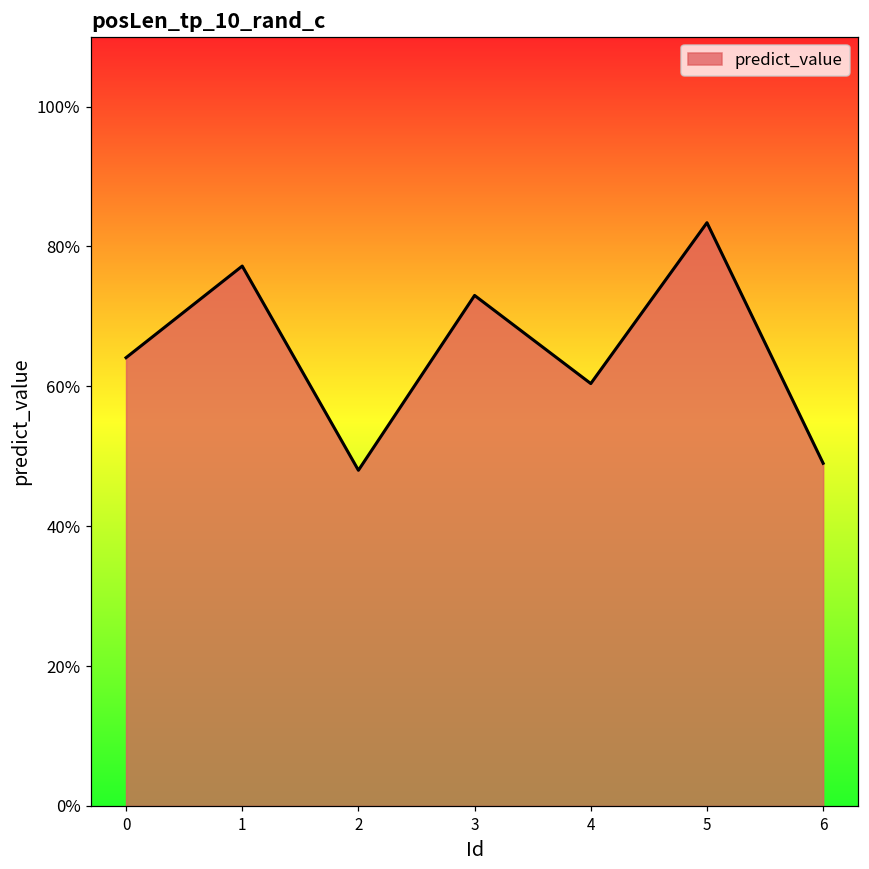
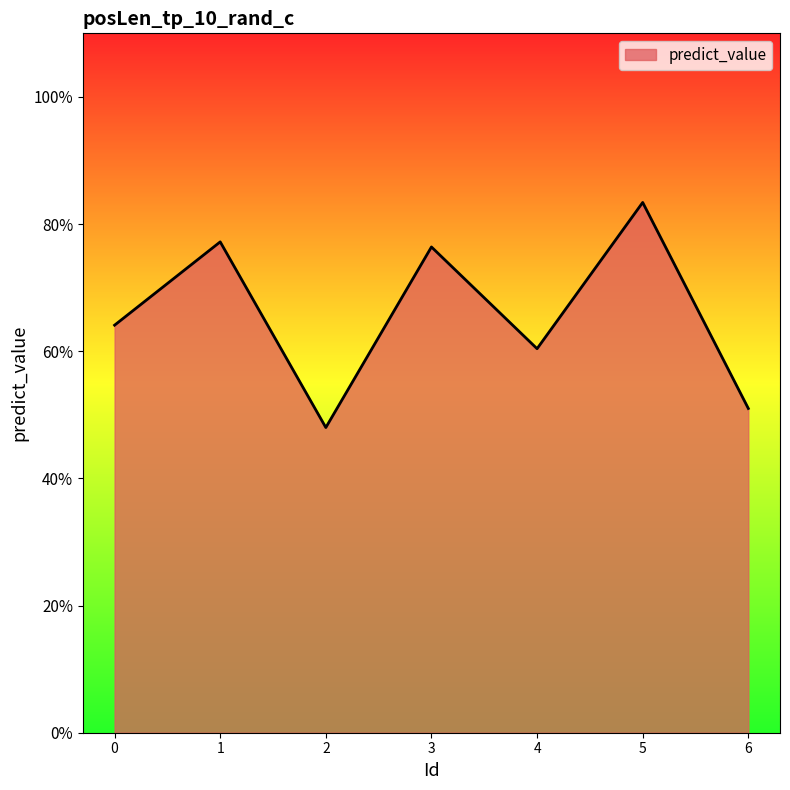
  {
    "0": "64%",
    "1": "77%",
    "2": "48%",
-   "3": "73%",
+   "3": "76%",
    "4": "60%",
    "5": "83%",
-   "6": "49%"
+   "6": "51%"
  }
